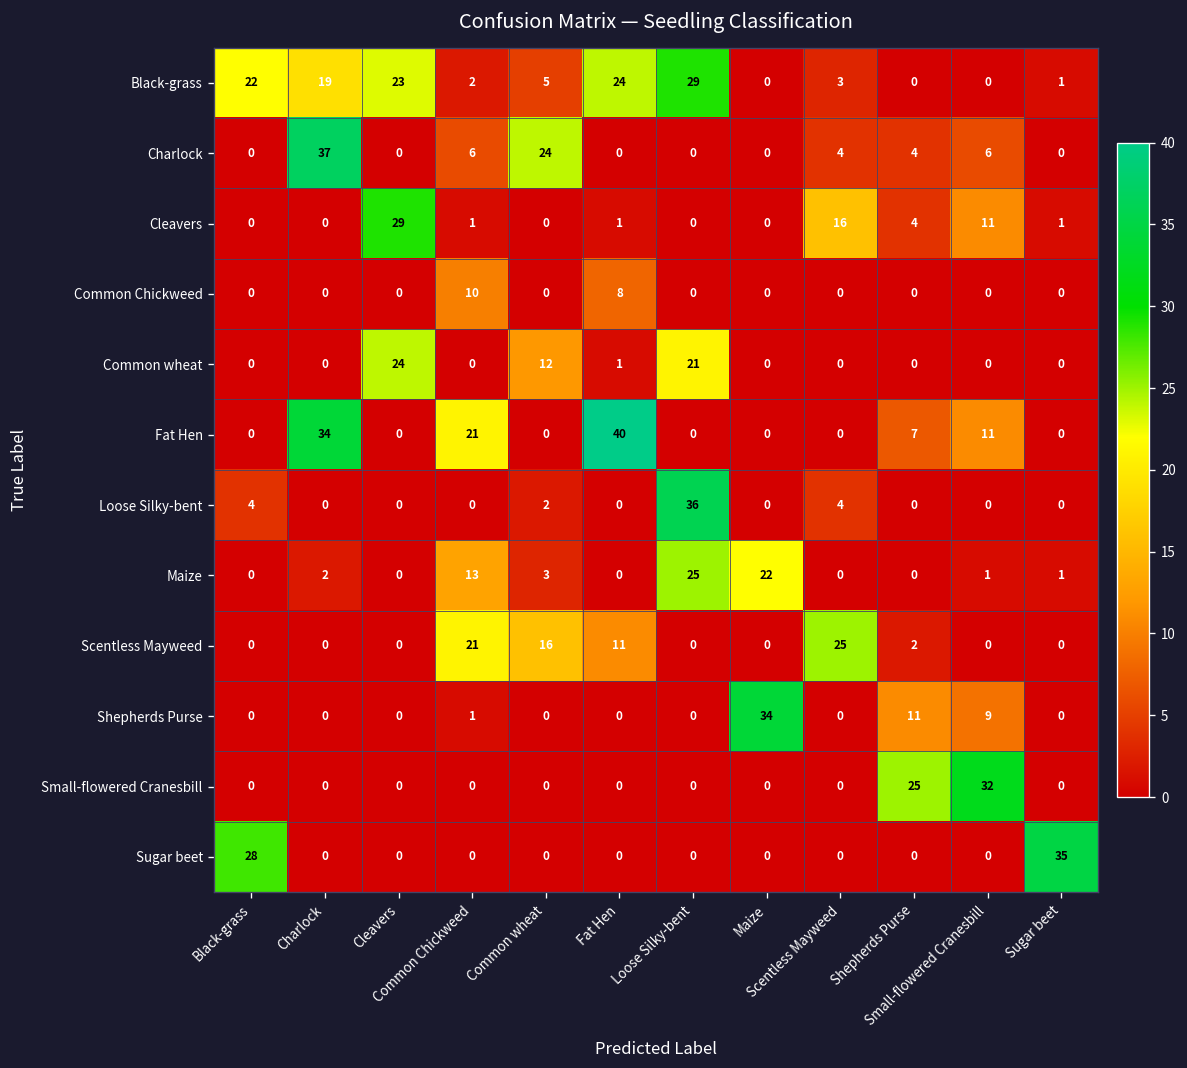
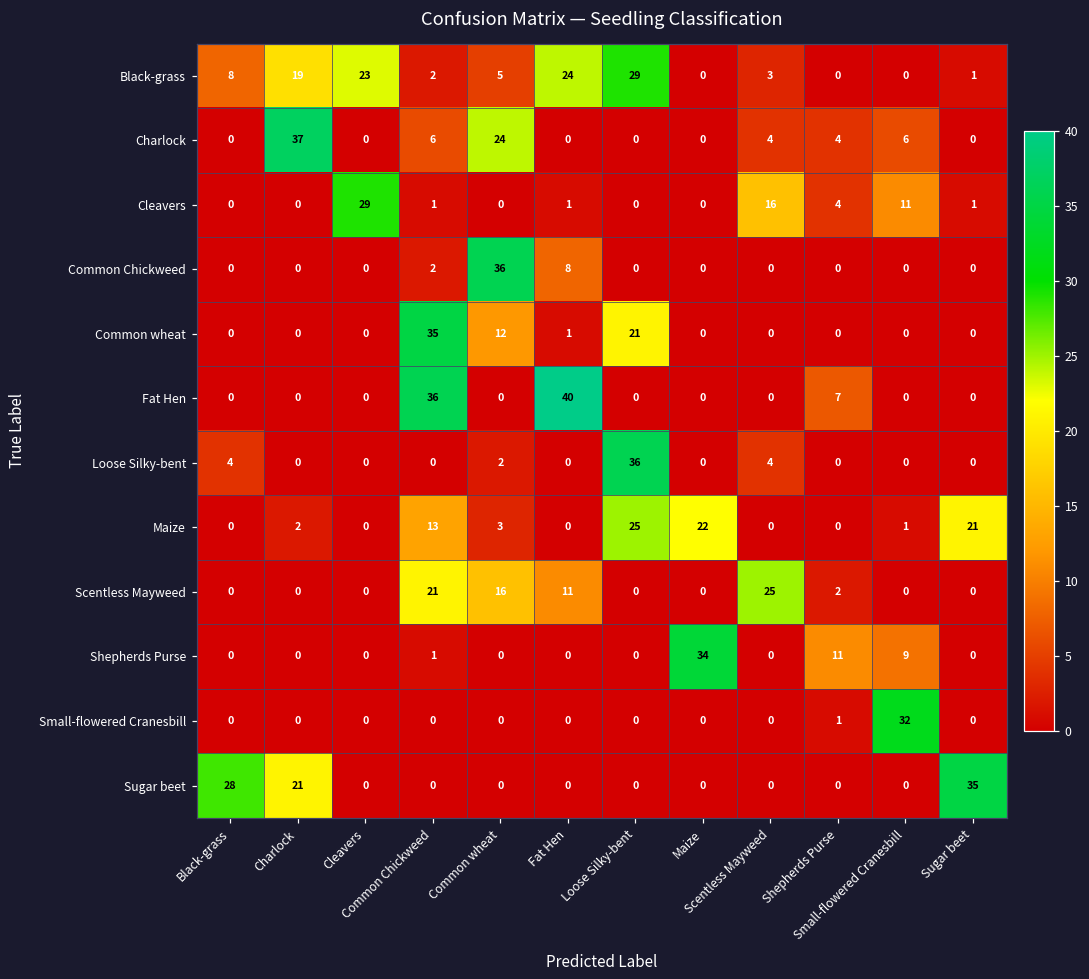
  {
    "Black-grass": {
-     "Black-grass": 22,
+     "Black-grass": 8,
      "Charlock": 19,
      "Cleavers": 23,
      "Common Chickweed": 2,
      "Common wheat": 5,
      "Fat Hen": 24,
      "Loose Silky-bent": 29,
      "Maize": 0,
      "Scentless Mayweed": 3,
      "Shepherds Purse": 0,
      "Small-flowered Cranesbill": 0,
      "Sugar beet": 1
    },
    "Charlock": {
      "Black-grass": 0,
      "Charlock": 37,
      "Cleavers": 0,
      "Common Chickweed": 6,
      "Common wheat": 24,
      "Fat Hen": 0,
      "Loose Silky-bent": 0,
      "Maize": 0,
      "Scentless Mayweed": 4,
      "Shepherds Purse": 4,
      "Small-flowered Cranesbill": 6,
      "Sugar beet": 0
    },
    "Cleavers": {
      "Black-grass": 0,
      "Charlock": 0,
      "Cleavers": 29,
      "Common Chickweed": 1,
      "Common wheat": 0,
      "Fat Hen": 1,
      "Loose Silky-bent": 0,
      "Maize": 0,
      "Scentless Mayweed": 16,
      "Shepherds Purse": 4,
      "Small-flowered Cranesbill": 11,
      "Sugar beet": 1
    },
    "Common Chickweed": {
      "Black-grass": 0,
      "Charlock": 0,
      "Cleavers": 0,
-     "Common Chickweed": 10,
-     "Common wheat": 0,
+     "Common Chickweed": 2,
+     "Common wheat": 36,
      "Fat Hen": 8,
      "Loose Silky-bent": 0,
      "Maize": 0,
      "Scentless Mayweed": 0,
      "Shepherds Purse": 0,
      "Small-flowered Cranesbill": 0,
      "Sugar beet": 0
    },
    "Common wheat": {
      "Black-grass": 0,
      "Charlock": 0,
-     "Cleavers": 24,
-     "Common Chickweed": 0,
+     "Cleavers": 0,
+     "Common Chickweed": 35,
      "Common wheat": 12,
      "Fat Hen": 1,
      "Loose Silky-bent": 21,
      "Maize": 0,
      "Scentless Mayweed": 0,
      "Shepherds Purse": 0,
      "Small-flowered Cranesbill": 0,
      "Sugar beet": 0
    },
    "Fat Hen": {
      "Black-grass": 0,
-     "Charlock": 34,
+     "Charlock": 0,
      "Cleavers": 0,
-     "Common Chickweed": 21,
+     "Common Chickweed": 36,
      "Common wheat": 0,
      "Fat Hen": 40,
      "Loose Silky-bent": 0,
      "Maize": 0,
      "Scentless Mayweed": 0,
      "Shepherds Purse": 7,
-     "Small-flowered Cranesbill": 11,
+     "Small-flowered Cranesbill": 0,
      "Sugar beet": 0
    },
    "Loose Silky-bent": {
      "Black-grass": 4,
      "Charlock": 0,
      "Cleavers": 0,
      "Common Chickweed": 0,
      "Common wheat": 2,
      "Fat Hen": 0,
      "Loose Silky-bent": 36,
      "Maize": 0,
      "Scentless Mayweed": 4,
      "Shepherds Purse": 0,
      "Small-flowered Cranesbill": 0,
      "Sugar beet": 0
    },
    "Maize": {
      "Black-grass": 0,
      "Charlock": 2,
      "Cleavers": 0,
      "Common Chickweed": 13,
      "Common wheat": 3,
      "Fat Hen": 0,
      "Loose Silky-bent": 25,
      "Maize": 22,
      "Scentless Mayweed": 0,
      "Shepherds Purse": 0,
      "Small-flowered Cranesbill": 1,
-     "Sugar beet": 1
+     "Sugar beet": 21
    },
    "Scentless Mayweed": {
      "Black-grass": 0,
      "Charlock": 0,
      "Cleavers": 0,
      "Common Chickweed": 21,
      "Common wheat": 16,
      "Fat Hen": 11,
      "Loose Silky-bent": 0,
      "Maize": 0,
      "Scentless Mayweed": 25,
      "Shepherds Purse": 2,
      "Small-flowered Cranesbill": 0,
      "Sugar beet": 0
    },
    "Shepherds Purse": {
      "Black-grass": 0,
      "Charlock": 0,
      "Cleavers": 0,
      "Common Chickweed": 1,
      "Common wheat": 0,
      "Fat Hen": 0,
      "Loose Silky-bent": 0,
      "Maize": 34,
      "Scentless Mayweed": 0,
      "Shepherds Purse": 11,
      "Small-flowered Cranesbill": 9,
      "Sugar beet": 0
    },
    "Small-flowered Cranesbill": {
      "Black-grass": 0,
      "Charlock": 0,
      "Cleavers": 0,
      "Common Chickweed": 0,
      "Common wheat": 0,
      "Fat Hen": 0,
      "Loose Silky-bent": 0,
      "Maize": 0,
      "Scentless Mayweed": 0,
-     "Shepherds Purse": 25,
+     "Shepherds Purse": 1,
      "Small-flowered Cranesbill": 32,
      "Sugar beet": 0
    },
    "Sugar beet": {
      "Black-grass": 28,
-     "Charlock": 0,
+     "Charlock": 21,
      "Cleavers": 0,
      "Common Chickweed": 0,
      "Common wheat": 0,
      "Fat Hen": 0,
      "Loose Silky-bent": 0,
      "Maize": 0,
      "Scentless Mayweed": 0,
      "Shepherds Purse": 0,
      "Small-flowered Cranesbill": 0,
      "Sugar beet": 35
    }
  }
